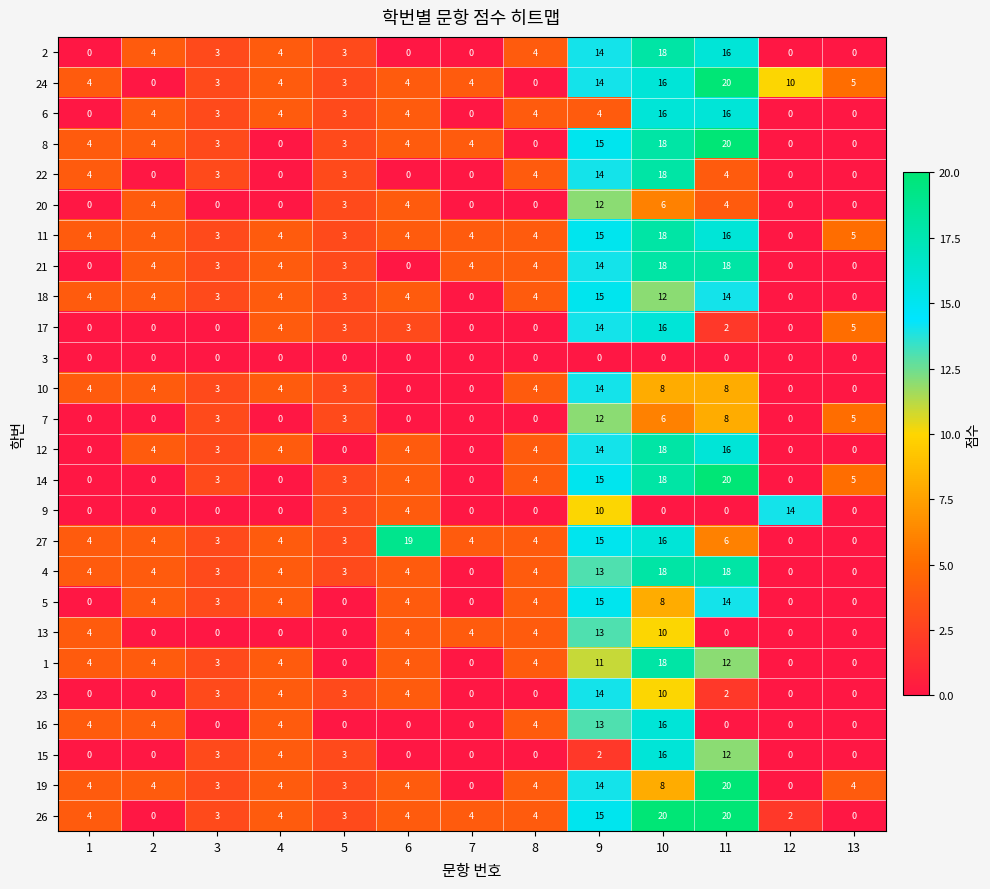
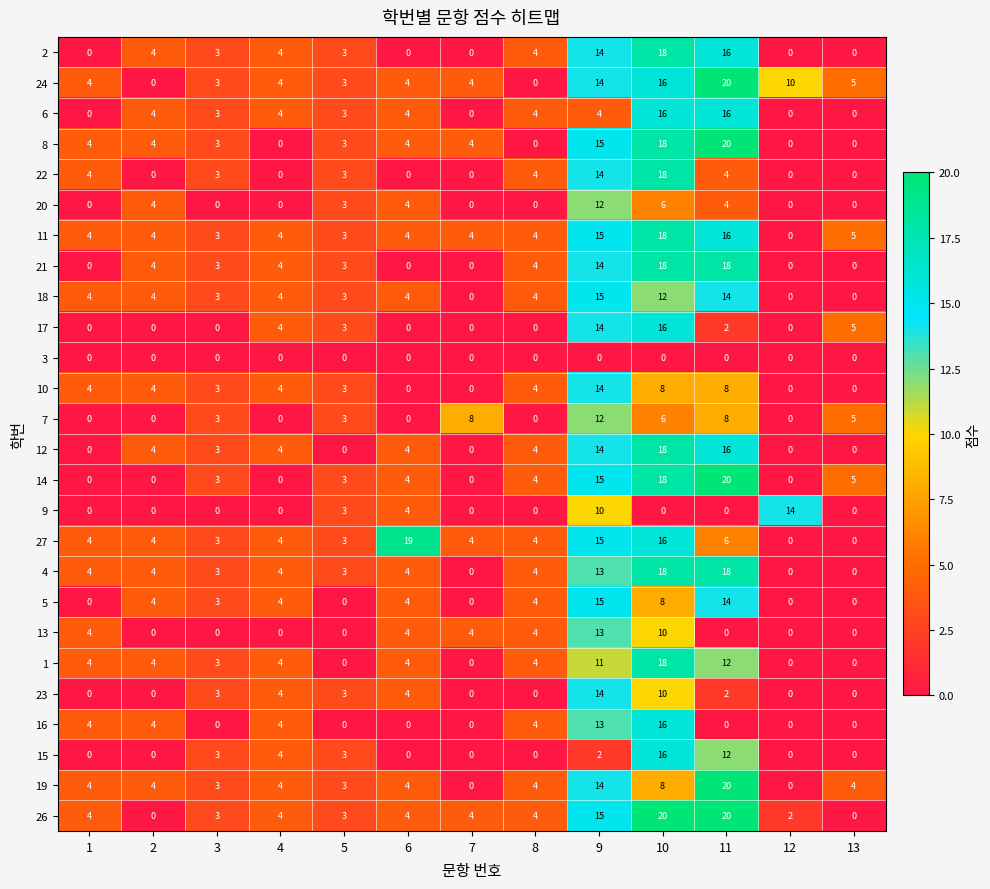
  {
    "21": {
      "1": 0,
      "2": 4,
      "3": 3,
      "4": 4,
      "5": 3,
      "6": 0,
-     "7": 4,
+     "7": 0,
      "8": 4,
      "9": 14,
      "10": 18,
      "11": 18,
      "12": 0,
      "13": 0
    },
    "17": {
      "1": 0,
      "2": 0,
      "3": 0,
      "4": 4,
      "5": 3,
-     "6": 3,
+     "6": 0,
      "7": 0,
      "8": 0,
      "9": 14,
      "10": 16,
      "11": 2,
      "12": 0,
      "13": 5
    },
    "7": {
      "1": 0,
      "2": 0,
      "3": 3,
      "4": 0,
      "5": 3,
      "6": 0,
-     "7": 0,
+     "7": 8,
      "8": 0,
      "9": 12,
      "10": 6,
      "11": 8,
      "12": 0,
      "13": 5
    }
  }
